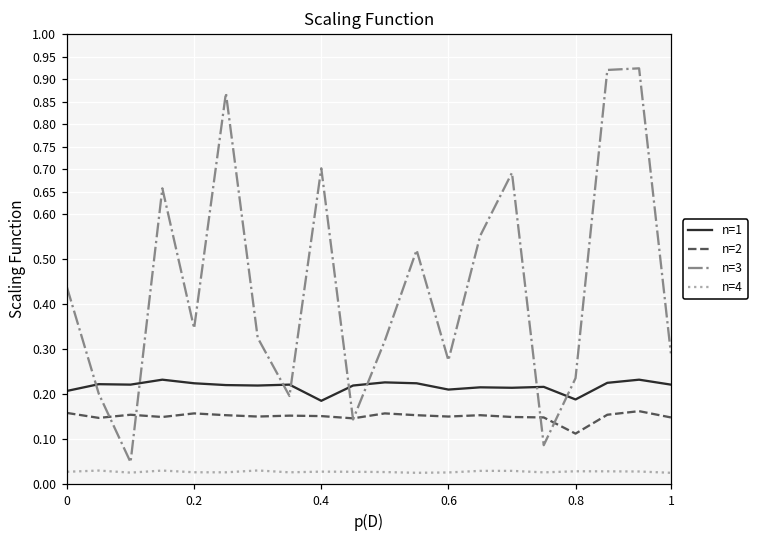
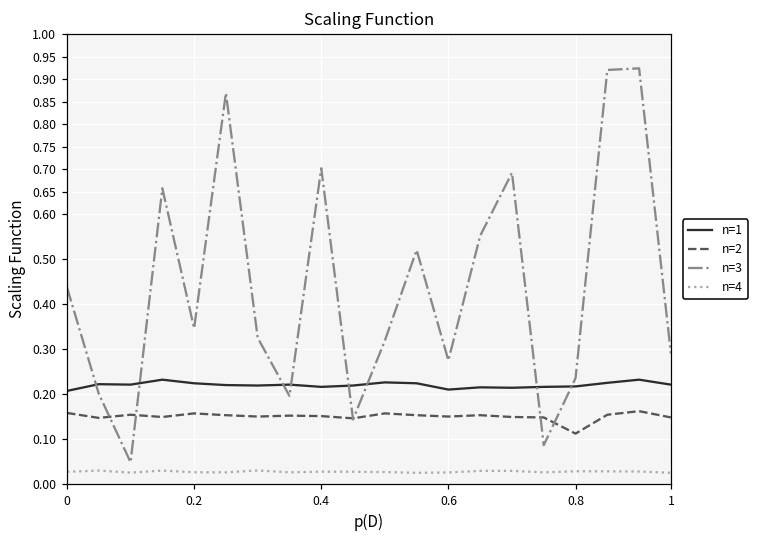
  {
    "n=1": {
      "0": 0.21,
      "0.2": 0.22,
-     "0.4": 0.19,
+     "0.4": 0.22,
      "0.6": 0.21,
-     "0.8": 0.19
+     "0.8": 0.22
    },
    "n=2": {
      "0": 0.16,
      "0.2": 0.16,
      "0.4": 0.15,
      "0.6": 0.15,
      "0.8": 0.11
    }
  }
